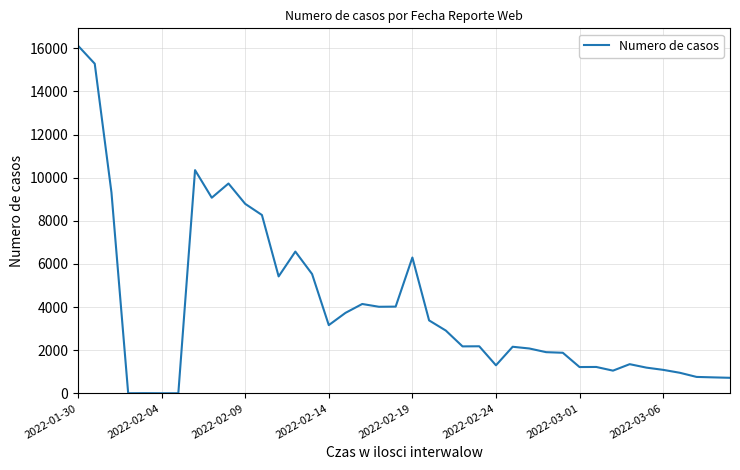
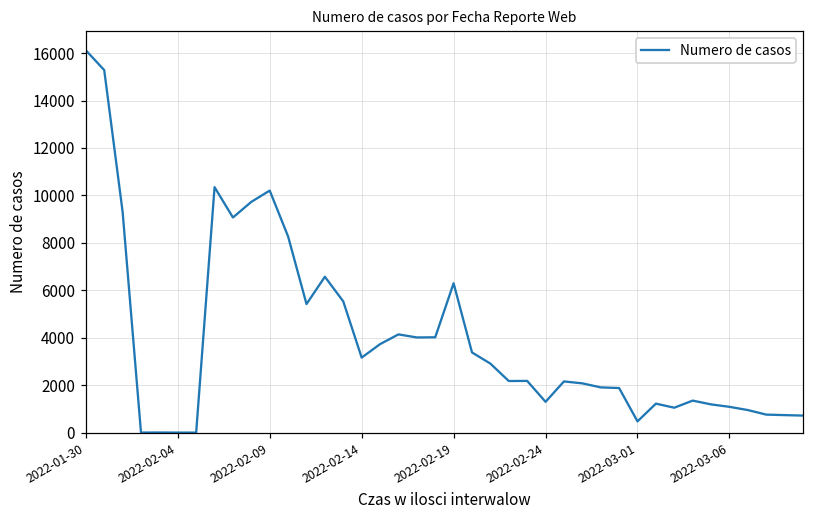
  {
    "2022-01-30": 16100,
    "2022-02-04": 0,
-   "2022-02-09": 8800,
+   "2022-02-09": 10200,
    "2022-02-14": 3200,
    "2022-02-19": 6300,
    "2022-02-24": 1300,
-   "2022-03-01": 1200,
+   "2022-03-01": 500,
    "2022-03-06": 1100
  }
